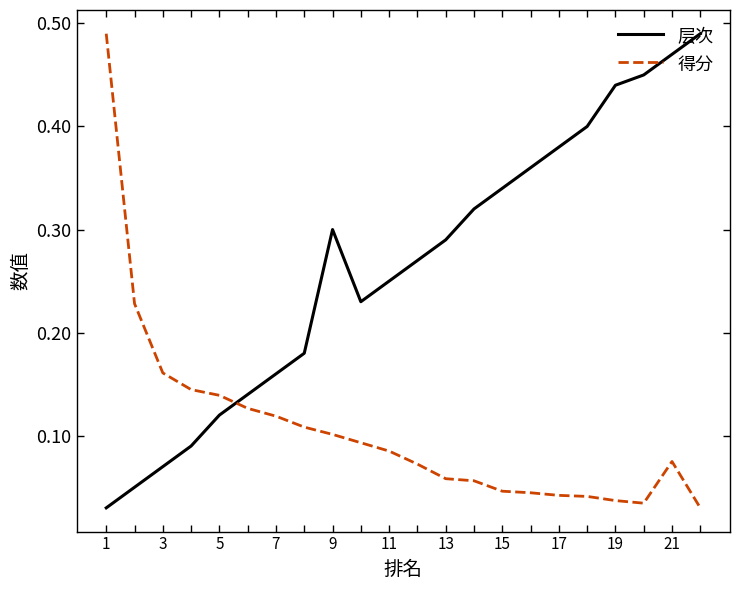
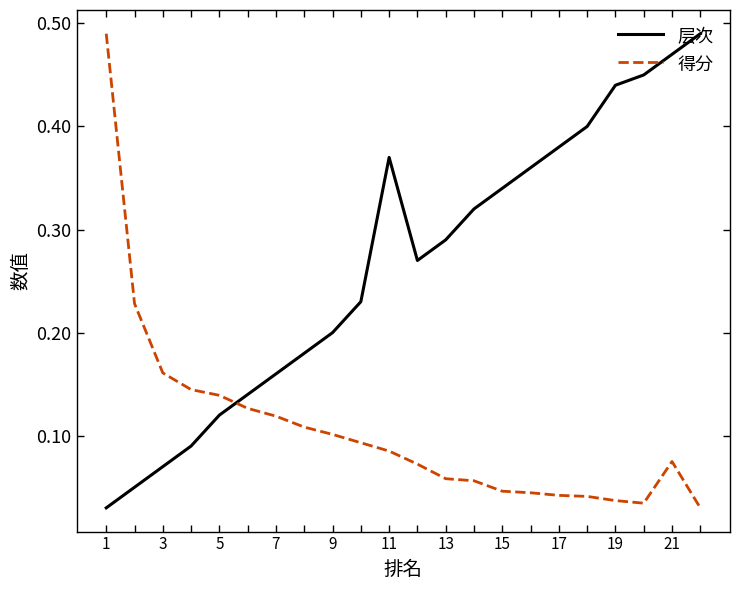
  {
    "层次": {
      "1": 0.03,
      "3": 0.07,
      "5": 0.12,
      "7": 0.16,
-     "9": 0.3,
-     "11": 0.25,
+     "9": 0.2,
+     "11": 0.37,
      "13": 0.29,
      "15": 0.34,
      "17": 0.38,
      "19": 0.44,
      "21": 0.47
    },
    "得分": {
      "1": 0.49,
      "3": 0.16,
      "5": 0.14,
      "7": 0.12,
      "9": 0.10,
      "11": 0.085,
      "13": 0.06,
      "15": 0.046,
      "17": 0.04,
      "19": 0.037,
      "21": 0.075
    }
  }
